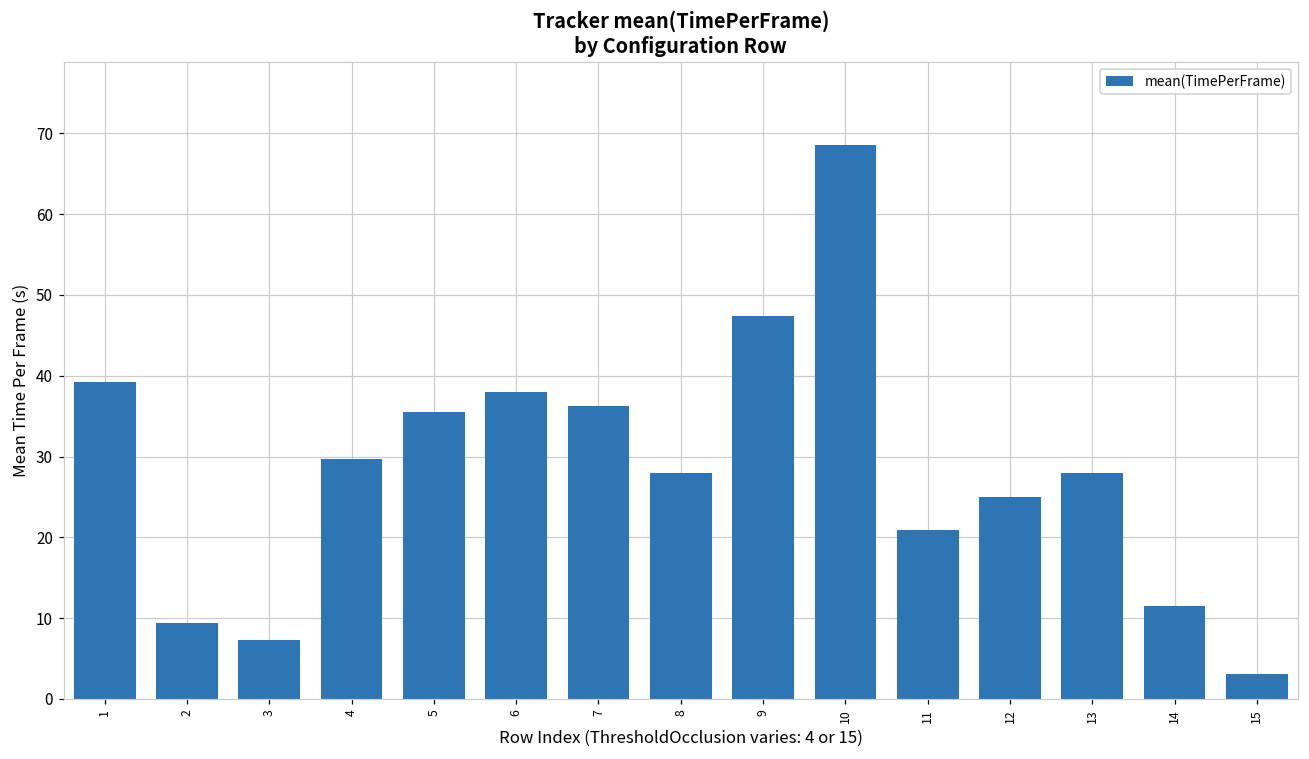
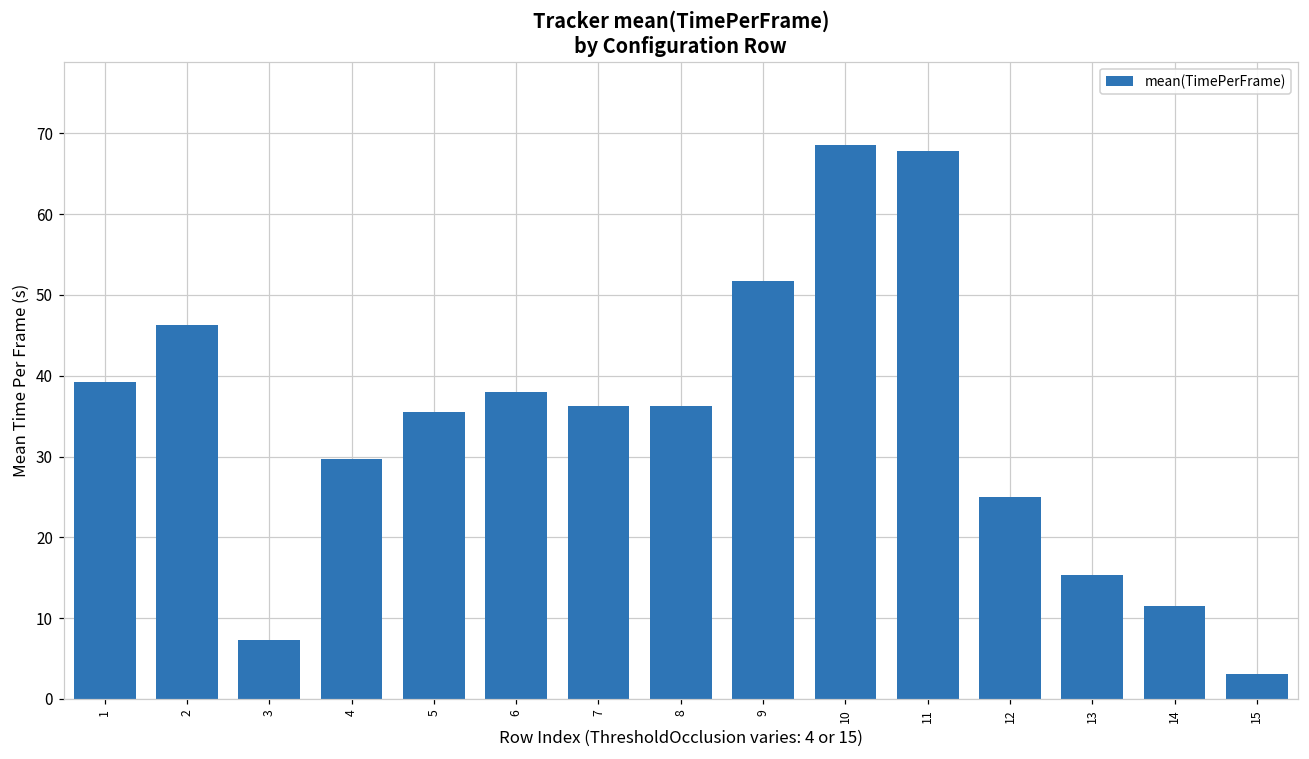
  {
    "1": 39,
-   "2": 9,
+   "2": 46,
    "3": 7,
    "4": 30,
    "5": 36,
    "6": 38,
    "7": 36,
-   "8": 28,
-   "9": 47,
+   "8": 36,
+   "9": 52,
    "10": 69,
-   "11": 21,
+   "11": 68,
    "12": 25,
-   "13": 28,
+   "13": 15,
    "14": 11,
    "15": 3
  }
